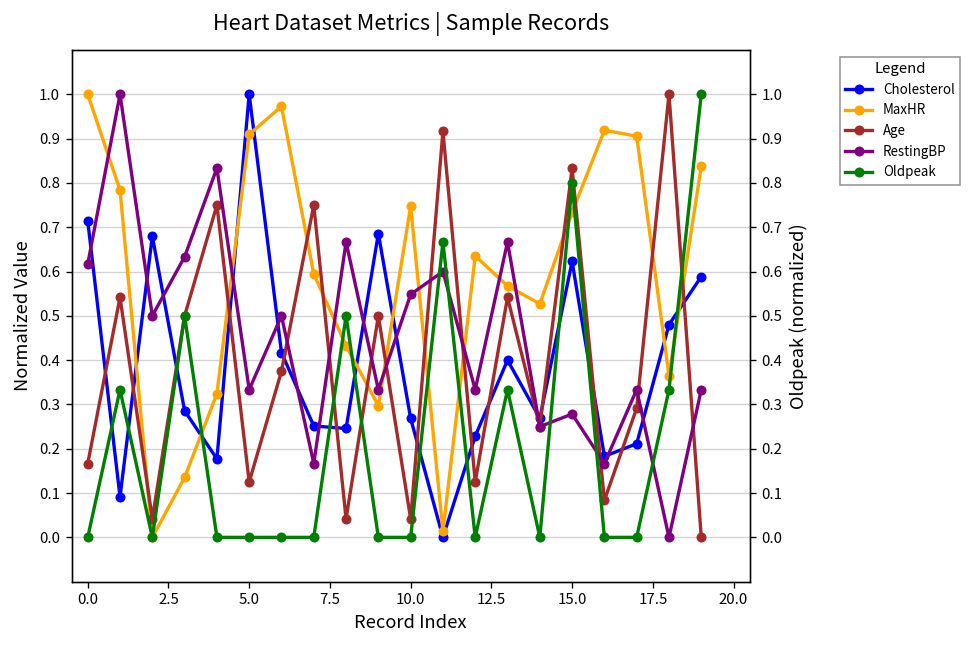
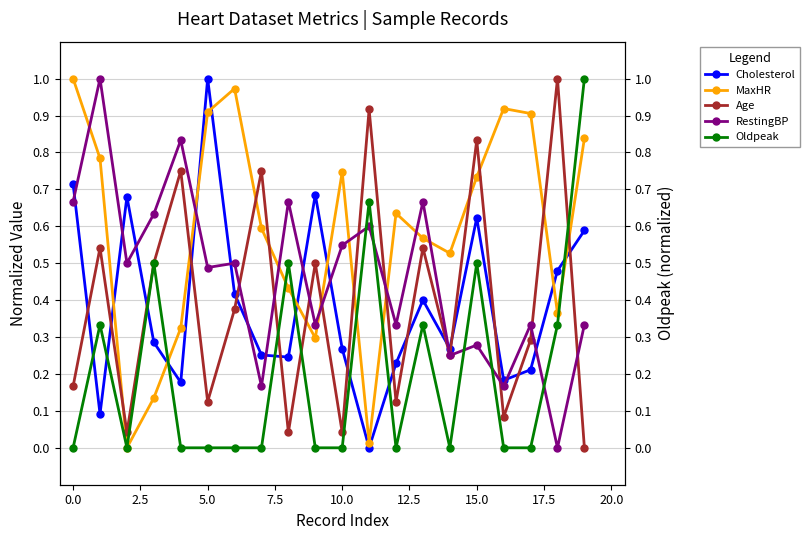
  {
    "Cholesterol": {
      "0.0": 0.71,
      "5.0": 1.00,
      "10.0": 0.27,
      "15.0": 0.62
    },
    "MaxHR": {
      "0.0": 1.00,
      "5.0": 0.91,
      "10.0": 0.75,
      "15.0": 0.73
    },
    "Age": {
      "0.0": 0.17,
      "5.0": 0.13,
      "10.0": 0.04,
      "15.0": 0.83
    },
    "RestingBP": {
-     "0.0": 0.62,
-     "5.0": 0.33,
+     "0.0": 0.67,
+     "5.0": 0.49,
      "10.0": 0.55,
      "15.0": 0.28
    },
    "Oldpeak": {
      "0.0": 0.00,
      "5.0": 0.00,
      "10.0": 0.00,
-     "15.0": 0.80
+     "15.0": 0.50
    }
  }
